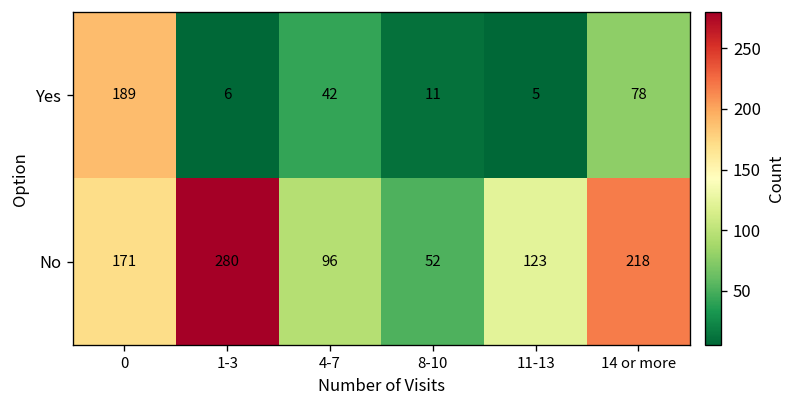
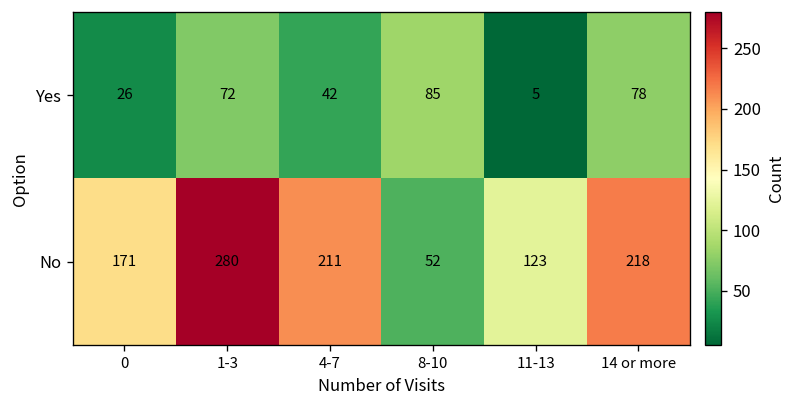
  {
    "Yes": {
-     "0": 189,
-     "1-3": 6,
+     "0": 26,
+     "1-3": 72,
      "4-7": 42,
-     "8-10": 11,
+     "8-10": 85,
      "11-13": 5,
      "14 or more": 78
    },
    "No": {
      "0": 171,
      "1-3": 280,
-     "4-7": 96,
+     "4-7": 211,
      "8-10": 52,
      "11-13": 123,
      "14 or more": 218
    }
  }
